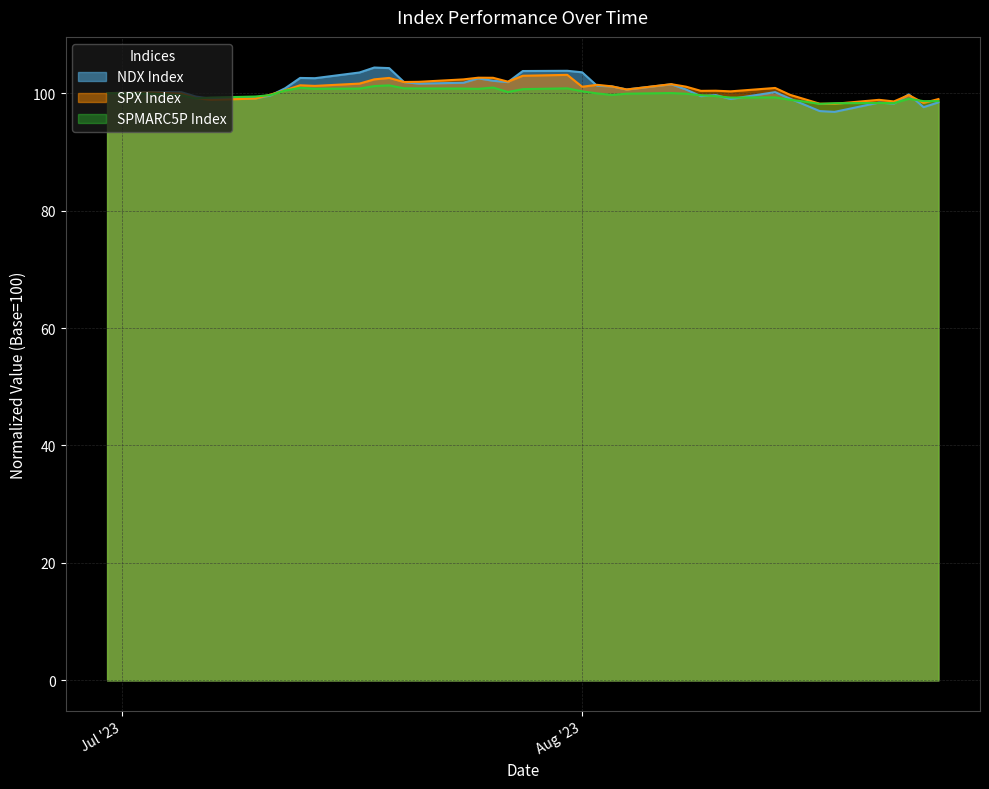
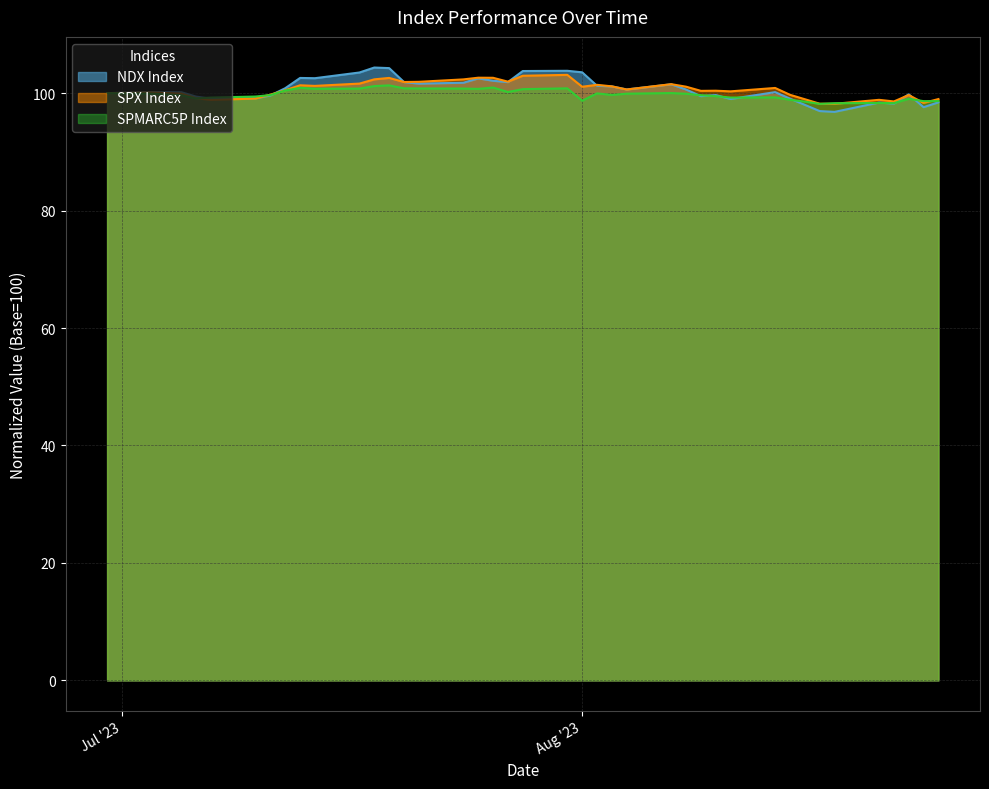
  {
    "NDX Index": {
      "Aug '23": 104
    },
    "SPX Index": {
      "Aug '23": 101
    },
    "SPMARC5P Index": {
-     "Aug '23": 100
+     "Aug '23": 99
    }
  }
